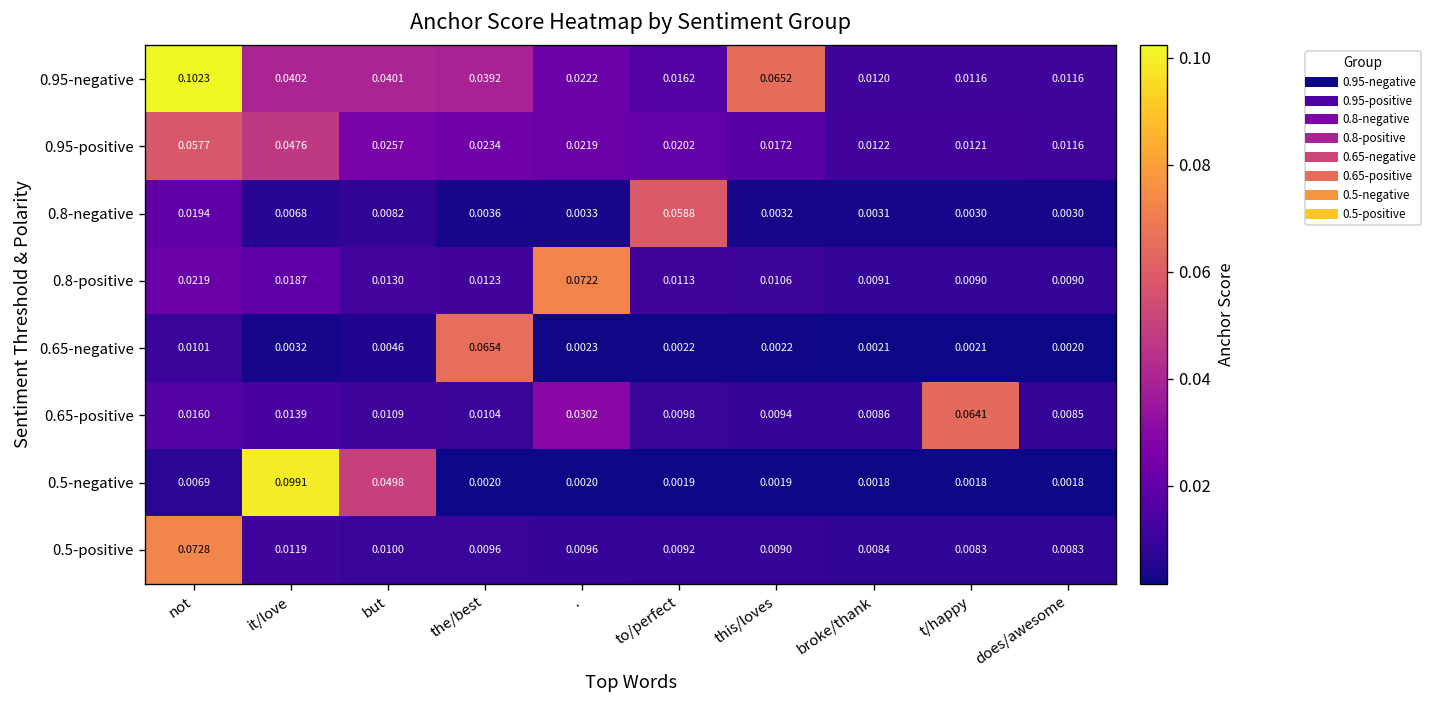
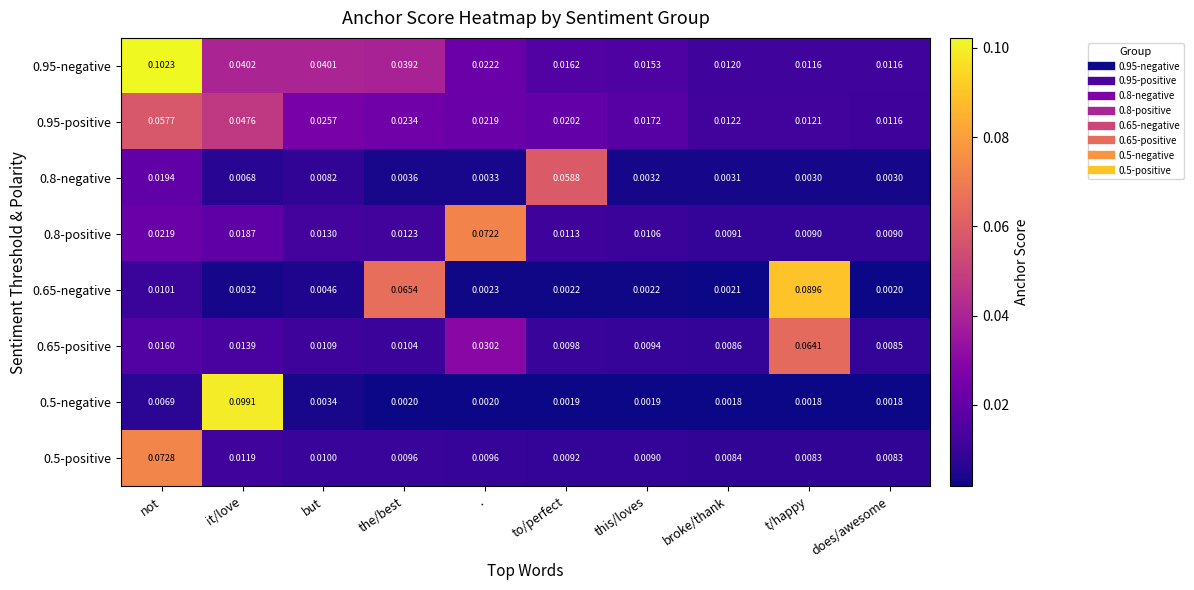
  {
    "0.95-negative": {
      "not": 0.1023,
      "it/love": 0.0402,
      "but": 0.0401,
      "the/best": 0.0392,
      ".": 0.0222,
      "to/perfect": 0.0162,
-     "this/loves": 0.0652,
+     "this/loves": 0.0153,
      "broke/thank": 0.0120,
      "t/happy": 0.0116,
      "does/awesome": 0.0116
    },
    "0.95-positive": {
      "not": 0.0577,
      "it/love": 0.0476,
      "but": 0.0257,
      "the/best": 0.0234,
      ".": 0.0219,
      "to/perfect": 0.0202,
      "this/loves": 0.0172,
      "broke/thank": 0.0122,
      "t/happy": 0.0121,
      "does/awesome": 0.0116
    },
    "0.8-negative": {
      "not": 0.0194,
      "it/love": 0.0068,
      "but": 0.0082,
      "the/best": 0.0036,
      ".": 0.0033,
      "to/perfect": 0.0588,
      "this/loves": 0.0032,
      "broke/thank": 0.0031,
      "t/happy": 0.0030,
      "does/awesome": 0.0030
    },
    "0.8-positive": {
      "not": 0.0219,
      "it/love": 0.0187,
      "but": 0.0130,
      "the/best": 0.0123,
      ".": 0.0722,
      "to/perfect": 0.0113,
      "this/loves": 0.0106,
      "broke/thank": 0.0091,
      "t/happy": 0.0090,
      "does/awesome": 0.0090
    },
    "0.65-negative": {
      "not": 0.0101,
      "it/love": 0.0032,
      "but": 0.0046,
      "the/best": 0.0654,
      ".": 0.0023,
      "to/perfect": 0.0022,
      "this/loves": 0.0022,
      "broke/thank": 0.0021,
-     "t/happy": 0.0021,
+     "t/happy": 0.0896,
      "does/awesome": 0.0020
    },
    "0.65-positive": {
      "not": 0.0160,
      "it/love": 0.0139,
      "but": 0.0109,
      "the/best": 0.0104,
      ".": 0.0302,
      "to/perfect": 0.0098,
      "this/loves": 0.0094,
      "broke/thank": 0.0086,
      "t/happy": 0.0641,
      "does/awesome": 0.0085
    },
    "0.5-negative": {
      "not": 0.0069,
      "it/love": 0.0991,
-     "but": 0.0498,
+     "but": 0.0034,
      "the/best": 0.0020,
      ".": 0.0020,
      "to/perfect": 0.0019,
      "this/loves": 0.0019,
      "broke/thank": 0.0018,
      "t/happy": 0.0018,
      "does/awesome": 0.0018
    },
    "0.5-positive": {
      "not": 0.0728,
      "it/love": 0.0119,
      "but": 0.0100,
      "the/best": 0.0096,
      ".": 0.0096,
      "to/perfect": 0.0092,
      "this/loves": 0.0090,
      "broke/thank": 0.0084,
      "t/happy": 0.0083,
      "does/awesome": 0.0083
    }
  }
